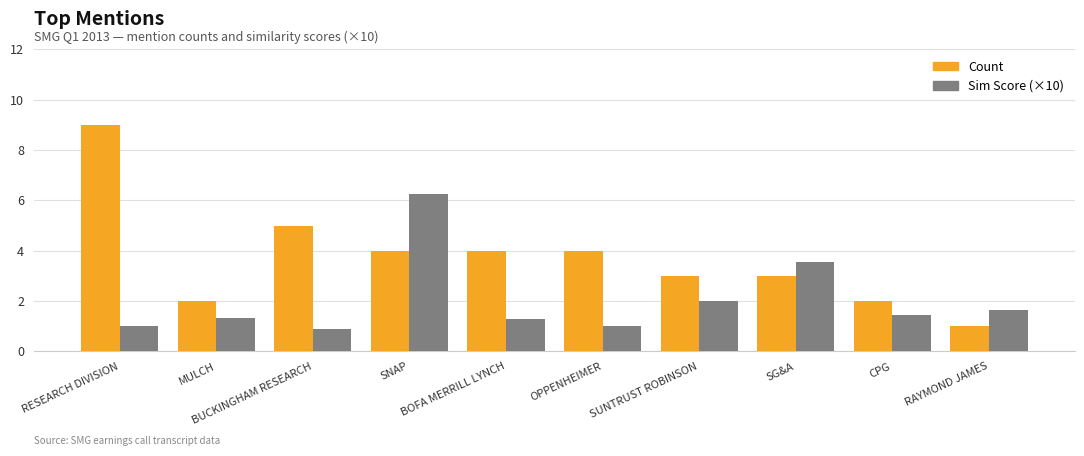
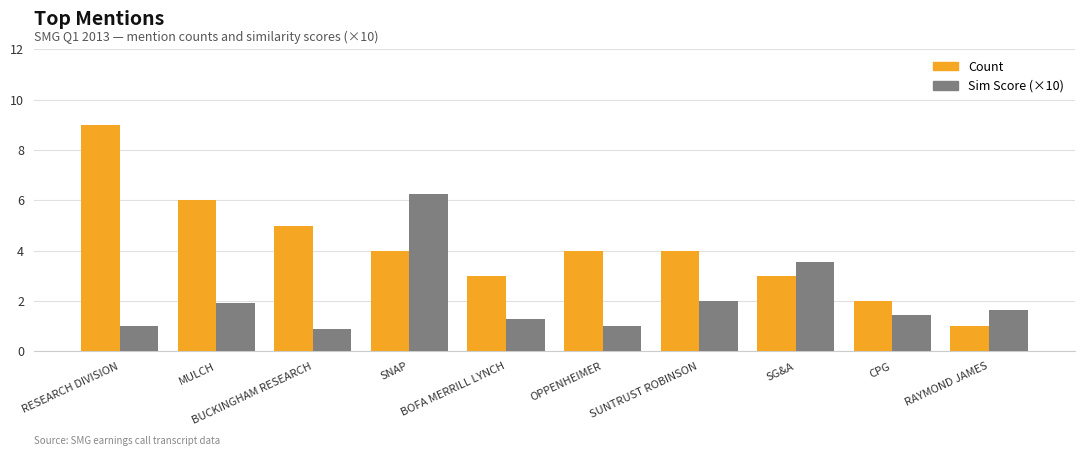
  {
    "Count": {
      "RESEARCH DIVISION": 9,
-     "MULCH": 2,
+     "MULCH": 6,
      "BUCKINGHAM RESEARCH": 5,
      "SNAP": 4,
-     "BOFA MERRILL LYNCH": 4,
+     "BOFA MERRILL LYNCH": 3,
      "OPPENHEIMER": 4,
-     "SUNTRUST ROBINSON": 3,
+     "SUNTRUST ROBINSON": 4,
      "SG&A": 3,
      "CPG": 2,
      "RAYMOND JAMES": 1
    },
    "Sim Score (×10)": {
      "RESEARCH DIVISION": 1.0,
-     "MULCH": 1.3,
+     "MULCH": 1.9,
      "BUCKINGHAM RESEARCH": 0.9,
      "SNAP": 6.3,
      "BOFA MERRILL LYNCH": 1.3,
      "OPPENHEIMER": 1.0,
      "SUNTRUST ROBINSON": 2.0,
      "SG&A": 3.6,
      "CPG": 1.4,
      "RAYMOND JAMES": 1.7
    }
  }
